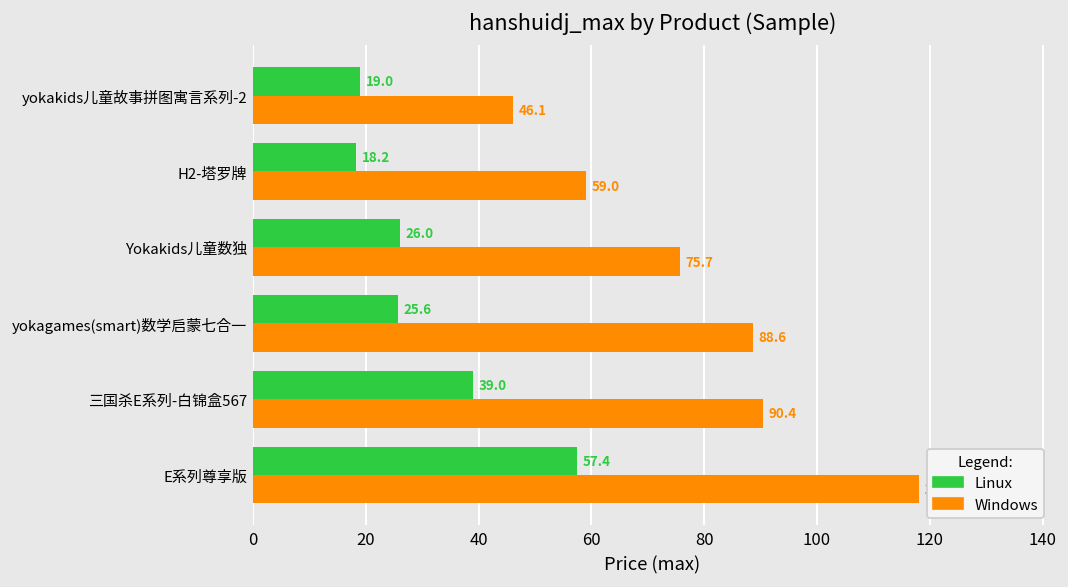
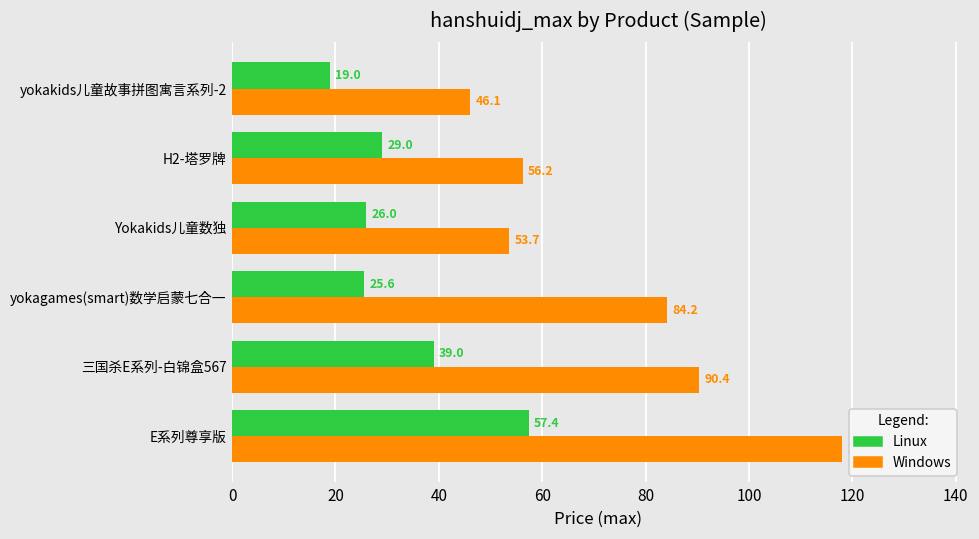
  {
    "Linux": {
      "yokakids儿童故事拼图寓言系列-2": 19.0,
-     "H2-塔罗牌": 18.2,
+     "H2-塔罗牌": 29.0,
      "Yokakids儿童数独": 26.0,
      "yokagames(smart)数学启蒙七合一": 25.6,
      "三国杀E系列-白锦盒567": 39.0,
      "E系列尊享版": 57.4
    },
    "Windows": {
      "yokakids儿童故事拼图寓言系列-2": 46.1,
-     "H2-塔罗牌": 59.0,
-     "Yokakids儿童数独": 75.7,
-     "yokagames(smart)数学启蒙七合一": 88.6,
+     "H2-塔罗牌": 56.2,
+     "Yokakids儿童数独": 53.7,
+     "yokagames(smart)数学启蒙七合一": 84.2,
      "三国杀E系列-白锦盒567": 90.4
    }
  }
